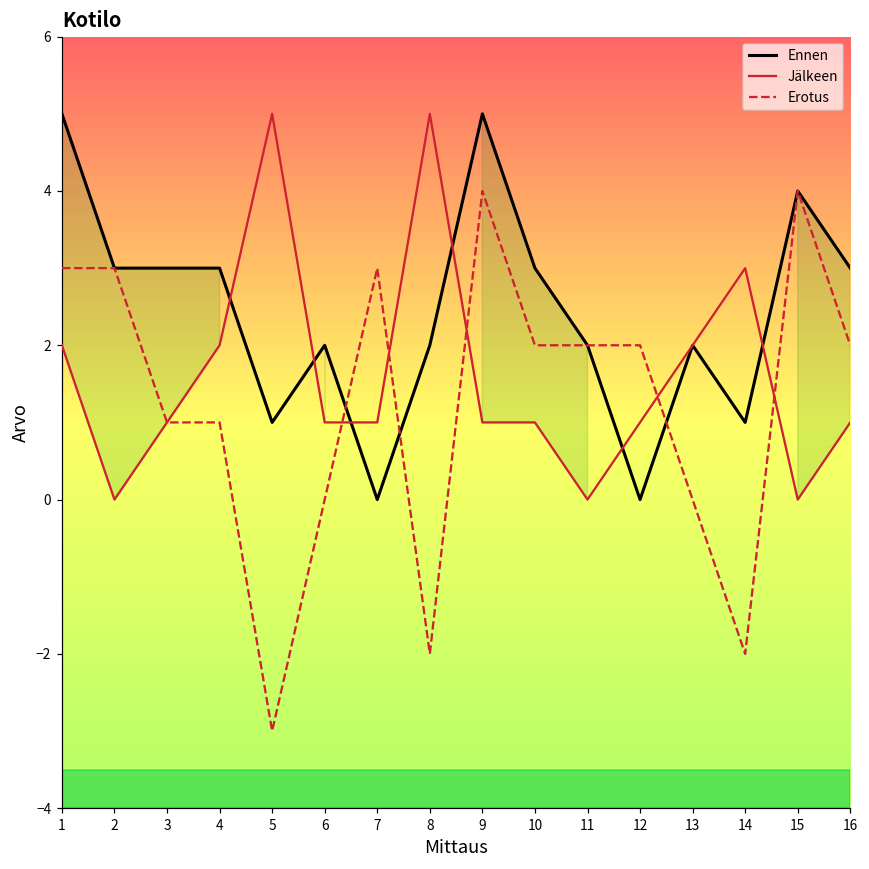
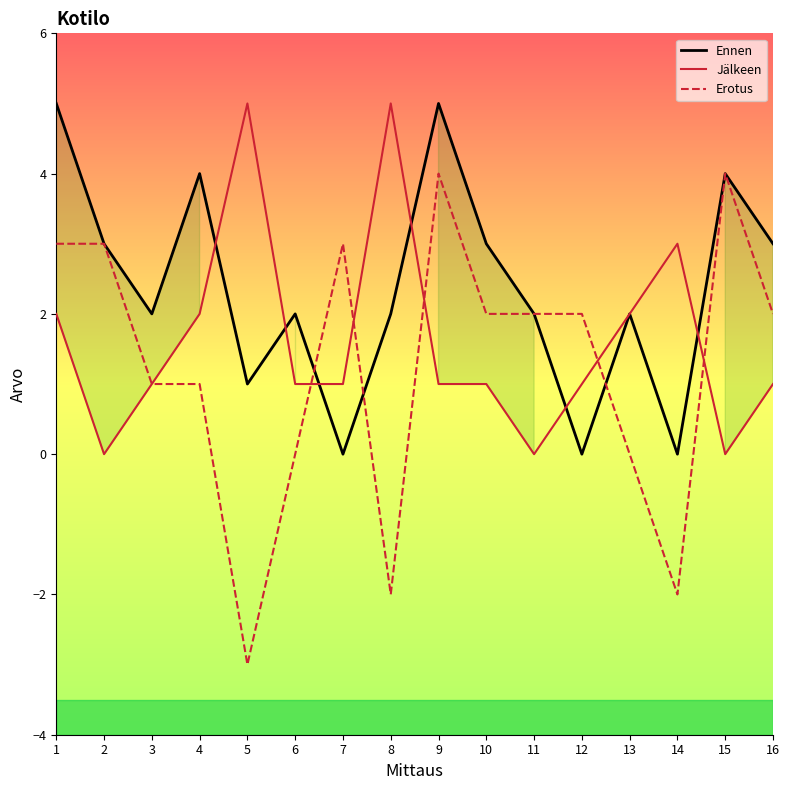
  {
    "Ennen": {
      "1": 5,
-     "3": 3,
-     "4": 3,
+     "3": 2,
+     "4": 4,
      "5": 1,
      "6": 2,
      "7": 0,
      "8": 2,
      "9": 5,
      "10": 3,
      "12": 0,
-     "14": 1,
+     "14": 0,
      "16": 3
    }
  }
